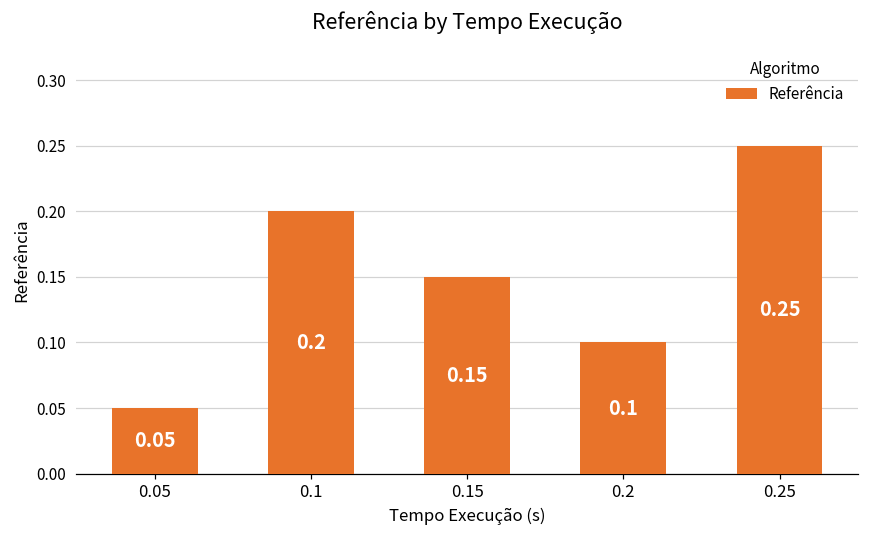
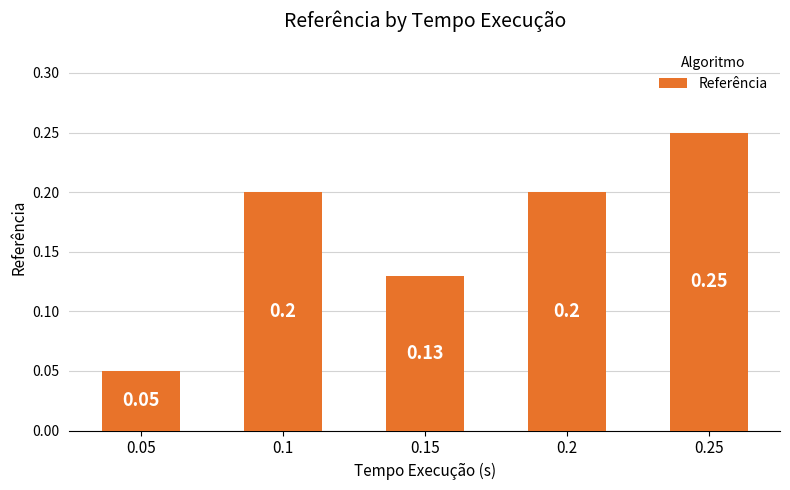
  {
    "0.05": 0.05,
    "0.1": 0.2,
-   "0.15": 0.15,
-   "0.2": 0.1,
+   "0.15": 0.13,
+   "0.2": 0.2,
    "0.25": 0.25
  }
